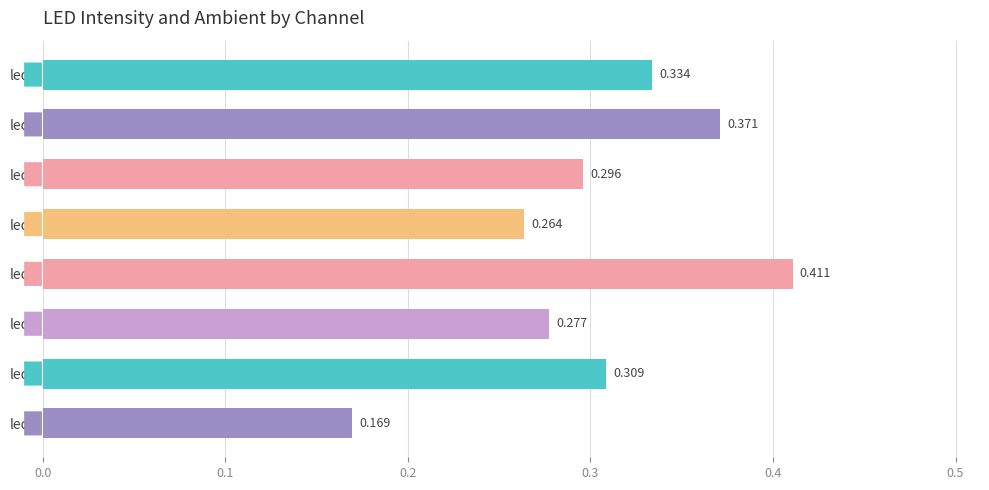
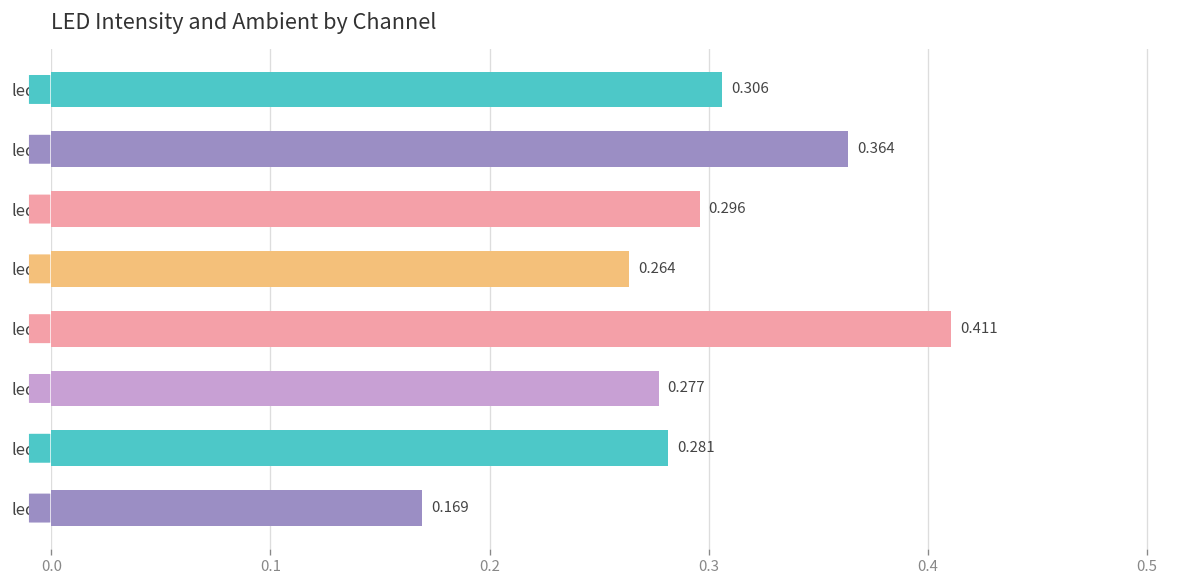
  {
-   "led0": 0.334,
-   "led1": 0.371,
+   "led0": 0.306,
+   "led1": 0.364,
    "led2": 0.296,
    "led3": 0.264,
    "led4": 0.411,
    "led5": 0.277,
-   "led6": 0.309,
+   "led6": 0.281,
    "led7": 0.169
  }
